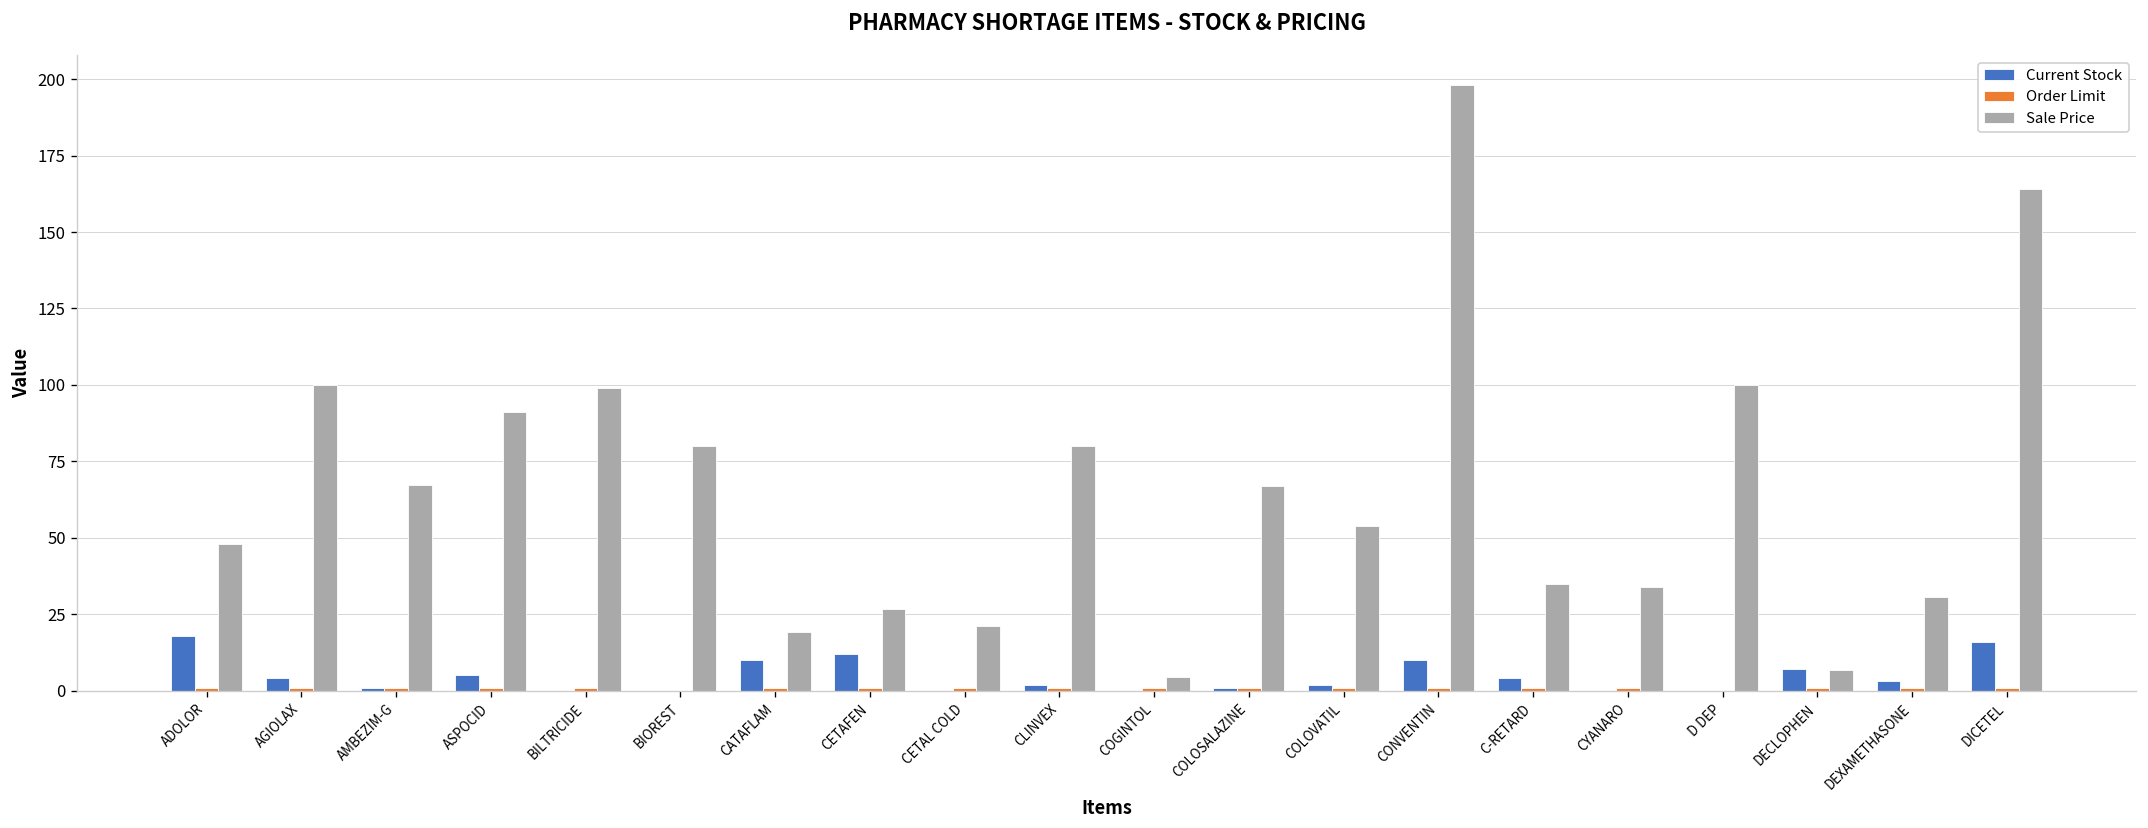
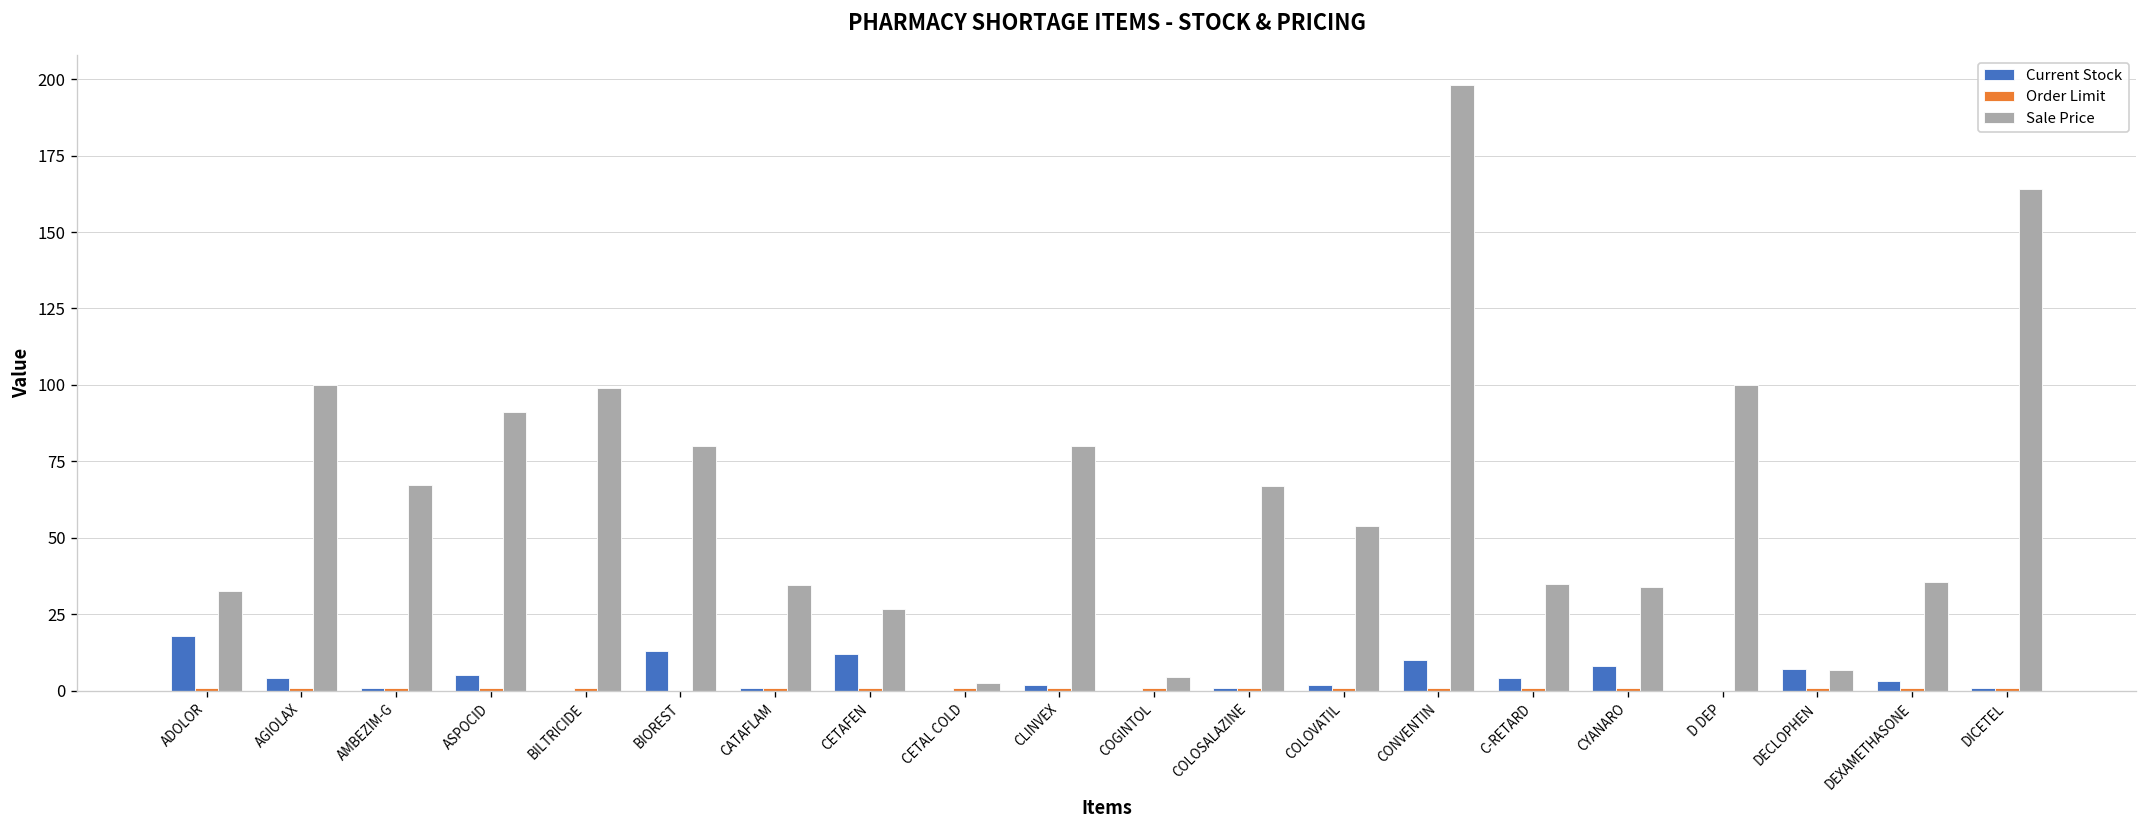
  {
    "Current Stock": {
      "ADOLOR": 18,
      "AGIOLAX": 4,
      "AMBEZIM-G": 1,
      "ASPOCID": 5,
      "BILTRICIDE": 0,
-     "BIOREST": 0,
-     "CATAFLAM": 10,
+     "BIOREST": 13,
+     "CATAFLAM": 1,
      "CETAFEN": 12,
      "CETAL COLD": 0,
      "CLINVEX": 2,
      "COGINTOL": 0,
      "COLOSALAZINE": 1,
      "COLOVATIL": 2,
      "CONVENTIN": 10,
      "C-RETARD": 4,
-     "CYANARO": 0,
+     "CYANARO": 8,
      "D DEP": 0,
      "DECLOPHEN": 7,
      "DEXAMETHASONE": 3,
-     "DICETEL": 16
+     "DICETEL": 1
    },
    "Order Limit": {
      "ADOLOR": 1,
      "AGIOLAX": 1,
      "AMBEZIM-G": 1,
      "ASPOCID": 1,
      "BILTRICIDE": 1,
      "BIOREST": 0,
      "CATAFLAM": 1,
      "CETAFEN": 1,
      "CETAL COLD": 1,
      "CLINVEX": 1,
      "COGINTOL": 1,
      "COLOSALAZINE": 1,
      "COLOVATIL": 1,
      "CONVENTIN": 1,
      "C-RETARD": 1,
      "CYANARO": 1,
      "D DEP": 0,
      "DECLOPHEN": 1,
      "DEXAMETHASONE": 1,
      "DICETEL": 1
    },
    "Sale Price": {
-     "ADOLOR": 48,
+     "ADOLOR": 33,
      "AGIOLAX": 100,
      "AMBEZIM-G": 67,
      "ASPOCID": 91,
      "BILTRICIDE": 99,
      "BIOREST": 80,
-     "CATAFLAM": 19,
+     "CATAFLAM": 35,
      "CETAFEN": 27,
-     "CETAL COLD": 21,
+     "CETAL COLD": 3,
      "CLINVEX": 80,
      "COGINTOL": 5,
      "COLOSALAZINE": 67,
      "COLOVATIL": 54,
      "CONVENTIN": 198,
      "C-RETARD": 35,
      "CYANARO": 34,
      "D DEP": 100,
      "DECLOPHEN": 7,
-     "DEXAMETHASONE": 31,
+     "DEXAMETHASONE": 36,
      "DICETEL": 164
    }
  }
